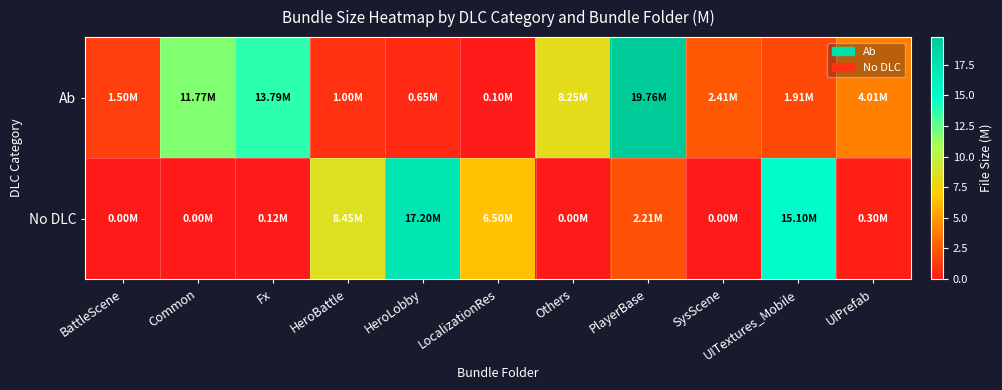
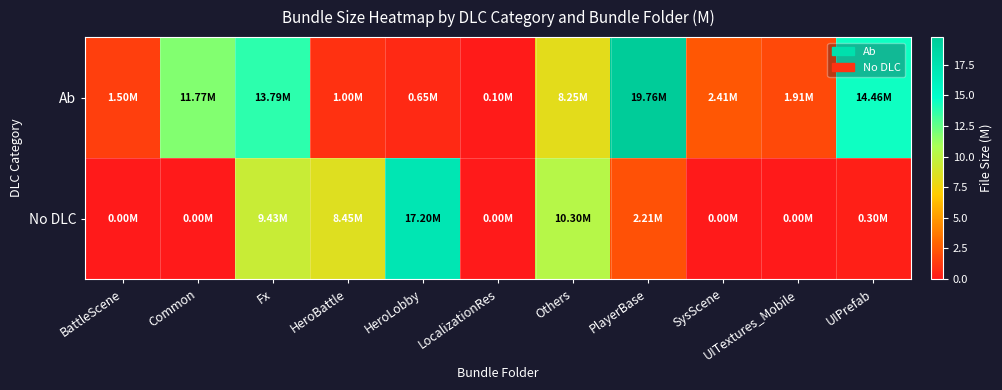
  {
    "Ab": {
      "BattleScene": "1.50M",
      "Common": "11.77M",
      "Fx": "13.79M",
      "HeroBattle": "1.00M",
      "HeroLobby": "0.65M",
      "LocalizationRes": "0.10M",
      "Others": "8.25M",
      "PlayerBase": "19.76M",
      "SysScene": "2.41M",
      "UITextures_Mobile": "1.91M",
-     "UIPrefab": "4.01M"
+     "UIPrefab": "14.46M"
    },
    "No DLC": {
      "BattleScene": "0.00M",
      "Common": "0.00M",
-     "Fx": "0.12M",
+     "Fx": "9.43M",
      "HeroBattle": "8.45M",
      "HeroLobby": "17.20M",
-     "LocalizationRes": "6.50M",
-     "Others": "0.00M",
+     "LocalizationRes": "0.00M",
+     "Others": "10.30M",
      "PlayerBase": "2.21M",
      "SysScene": "0.00M",
-     "UITextures_Mobile": "15.10M",
+     "UITextures_Mobile": "0.00M",
      "UIPrefab": "0.30M"
    }
  }
